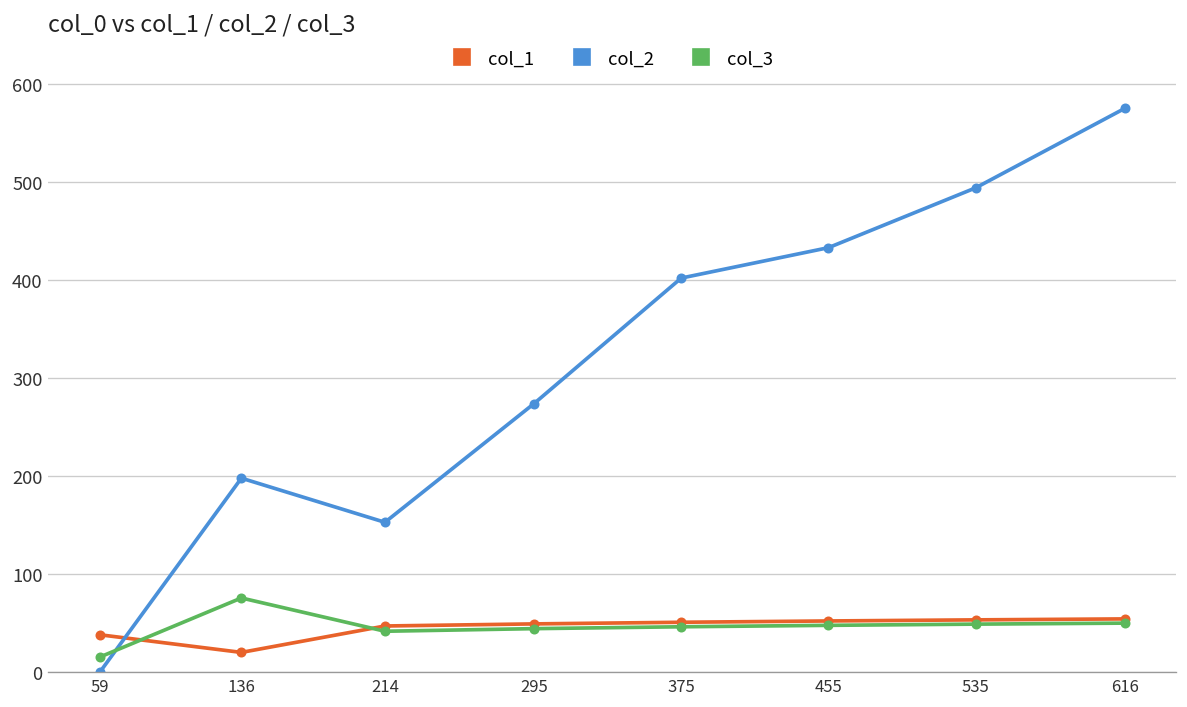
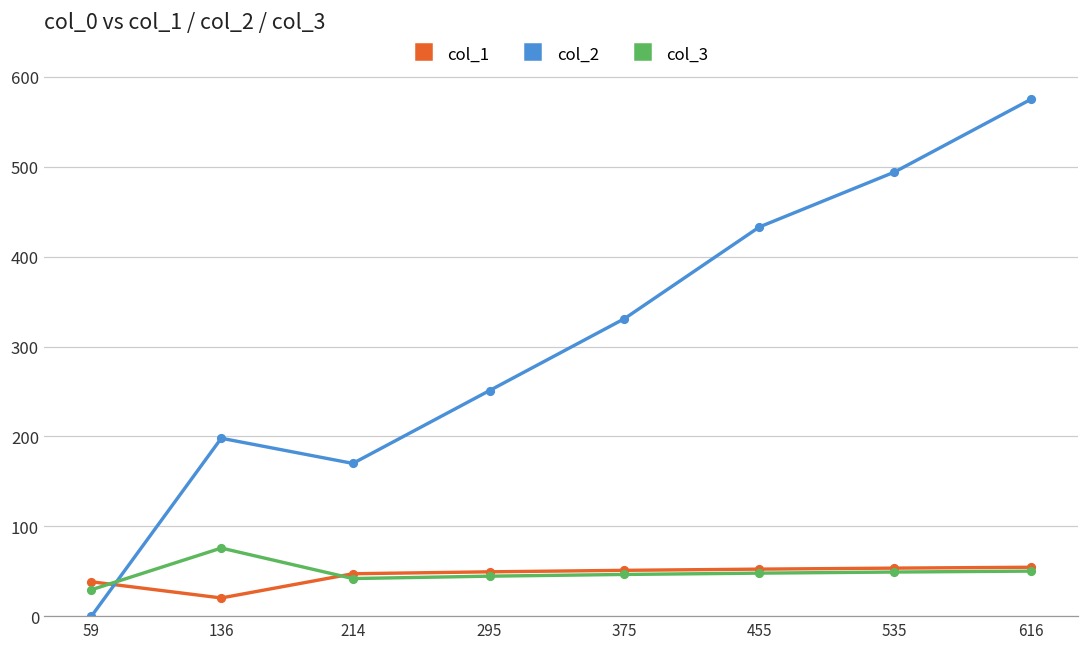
  {
    "col_1": {
      "59": 40,
      "136": 20,
      "214": 50,
      "295": 50,
      "375": 50,
      "455": 50,
      "535": 50,
      "616": 50
    },
    "col_2": {
      "59": 0,
      "136": 200,
-     "214": 150,
-     "295": 270,
-     "375": 400,
+     "214": 170,
+     "295": 250,
+     "375": 330,
      "455": 430,
      "535": 490,
      "616": 580
    },
    "col_3": {
-     "59": 20,
+     "59": 30,
      "136": 80,
      "214": 40,
      "295": 40,
      "375": 50,
      "455": 50,
      "535": 50,
      "616": 50
    }
  }
